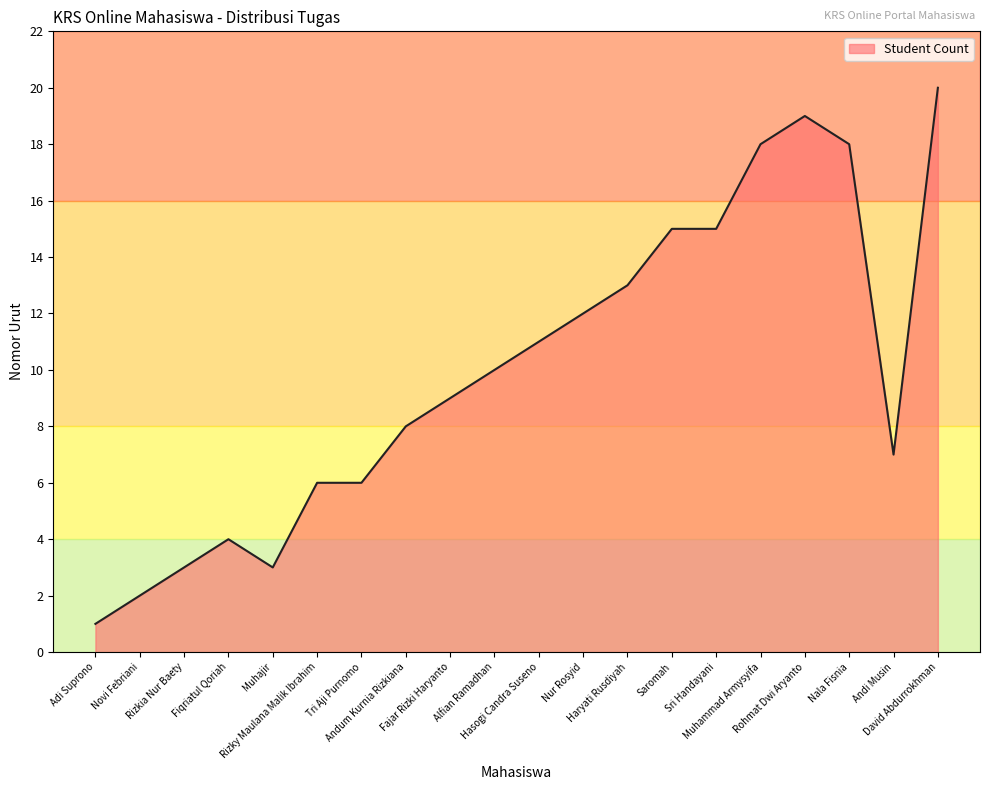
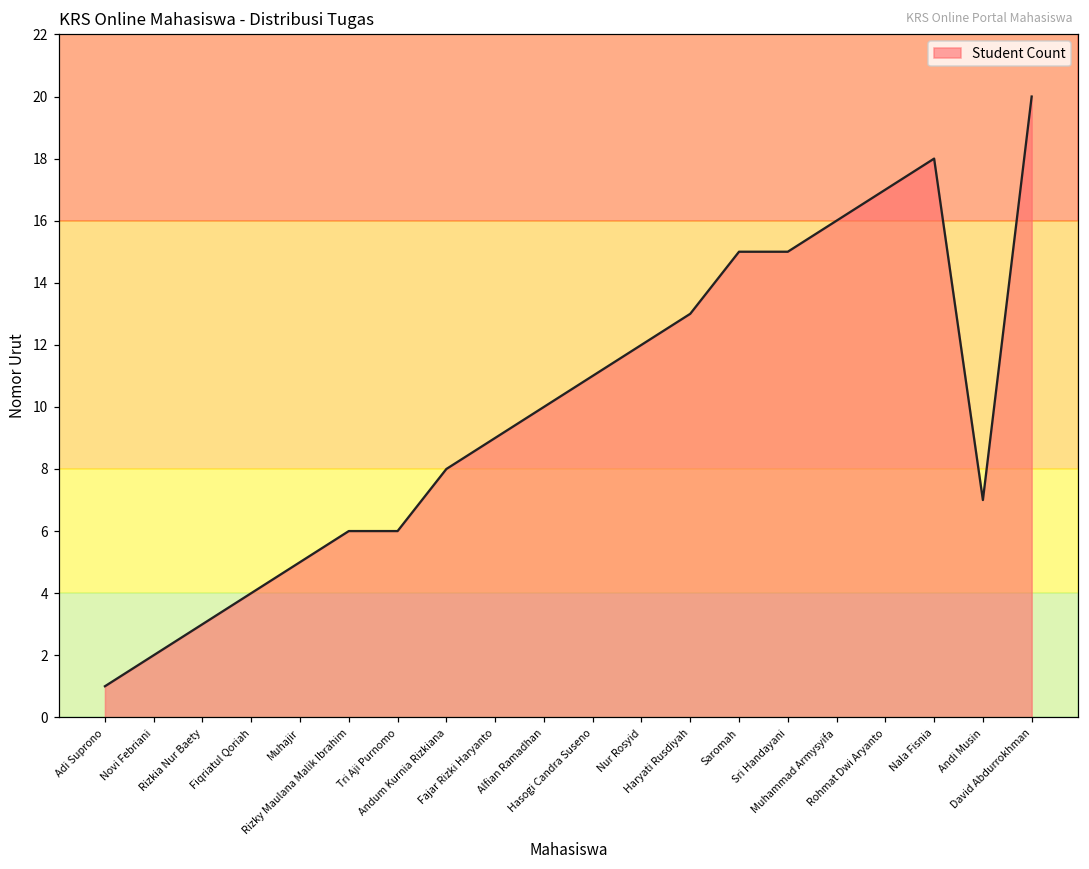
  {
    "Adi Suprono": 1,
    "Novi Febriani": 2,
    "Rizkia Nur Baety": 3,
    "Fiqriatul Qoriah": 4,
-   "Muhajir": 3,
+   "Muhajir": 5,
    "Rizky Maulana Malik Ibrahim": 6,
    "Tri Aji Purnomo": 6,
    "Andum Kurnia Rizkiana": 8,
    "Fajar Rizki Haryanto": 9,
    "Alfian Ramadhan": 10,
    "Hasogi Candra Suseno": 11,
    "Nur Rosyid": 12,
    "Haryati Rusdiyah": 13,
    "Saromah": 15,
    "Sri Handayani": 15,
-   "Muhammad Armysyifa": 18,
-   "Rohmat Dwi Aryanto": 19,
+   "Muhammad Armysyifa": 16,
+   "Rohmat Dwi Aryanto": 17,
    "Nala Fisnia": 18,
    "Andi Musin": 7,
    "David Abdurrokhman": 20
  }
